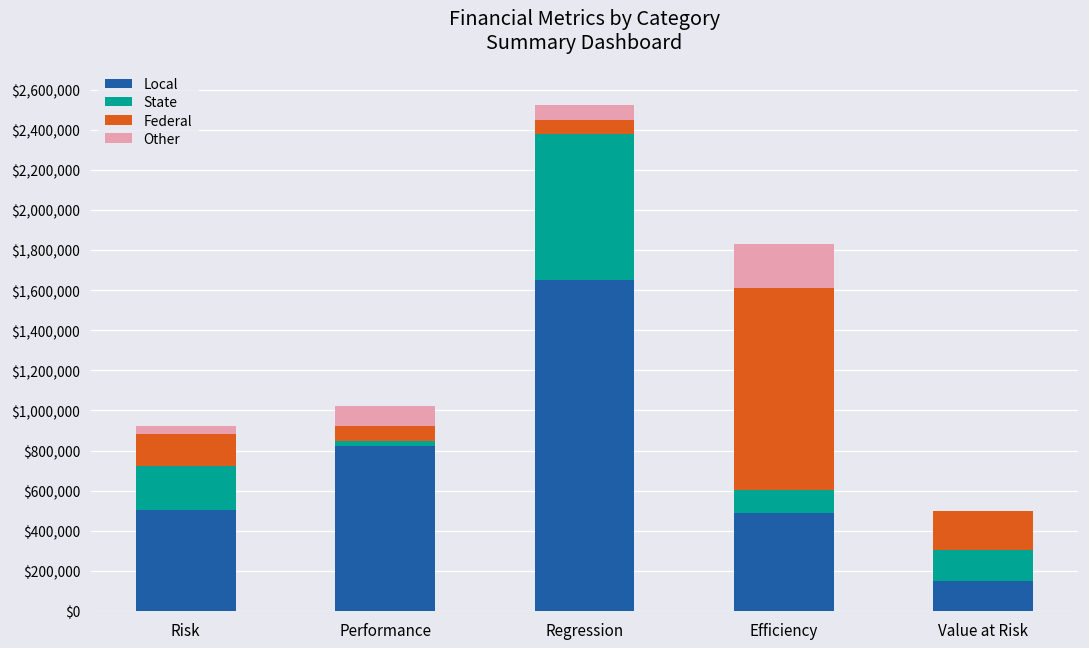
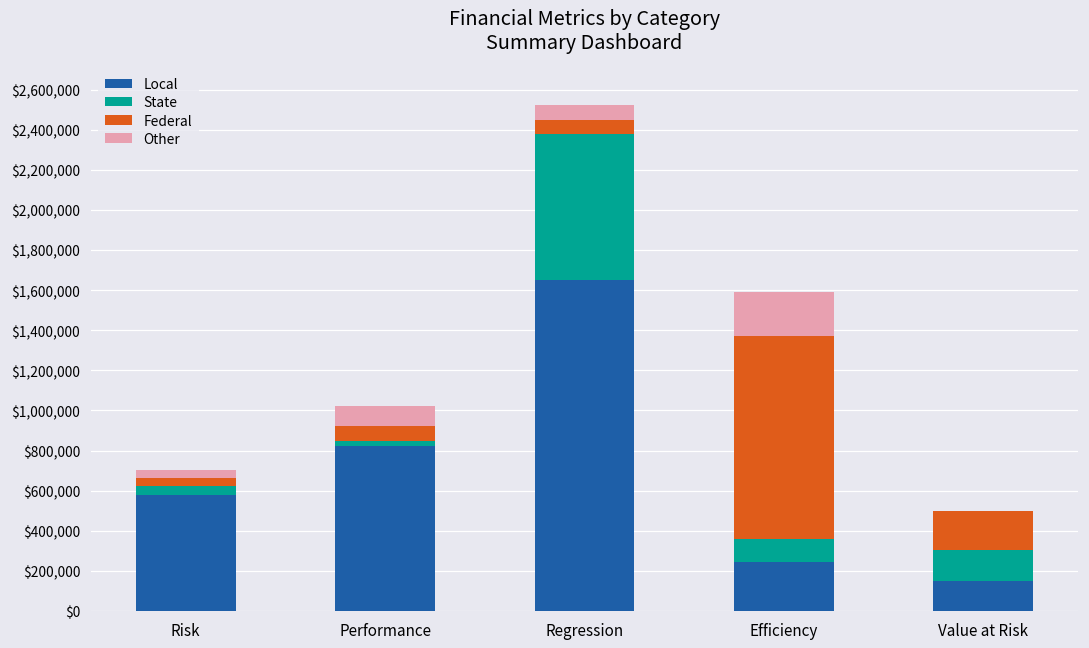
  {
    "Local": {
-     "Risk": "$500,000",
+     "Risk": "$580,000",
      "Performance": "$820,000",
      "Regression": "$1,650,000",
-     "Efficiency": "$490,000",
+     "Efficiency": "$250,000",
      "Value at Risk": "$150,000"
    },
    "State": {
-     "Risk": "$220,000",
+     "Risk": "$40,000",
      "Performance": "$30,000",
      "Regression": "$730,000",
      "Efficiency": "$110,000",
      "Value at Risk": "$150,000"
    },
    "Federal": {
-     "Risk": "$160,000",
+     "Risk": "$40,000",
      "Performance": "$70,000",
      "Regression": "$70,000",
      "Efficiency": "$1,010,000",
      "Value at Risk": "$200,000"
    },
    "Other": {
      "Risk": "$40,000",
      "Performance": "$100,000",
      "Regression": "$80,000",
      "Efficiency": "$220,000",
      "Value at Risk": "$0"
    }
  }
